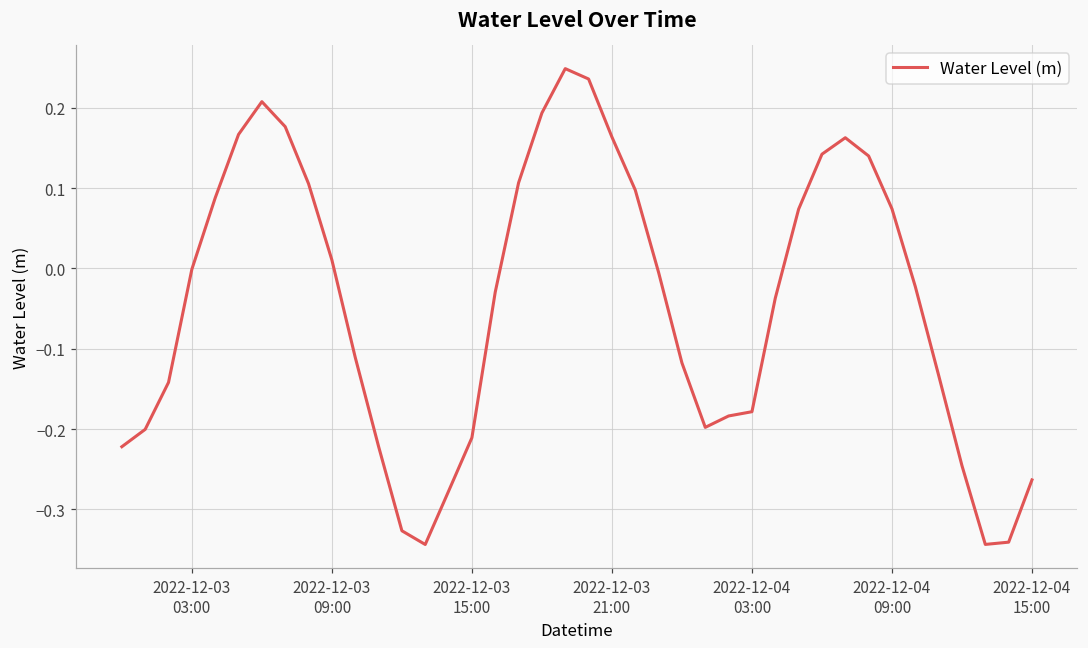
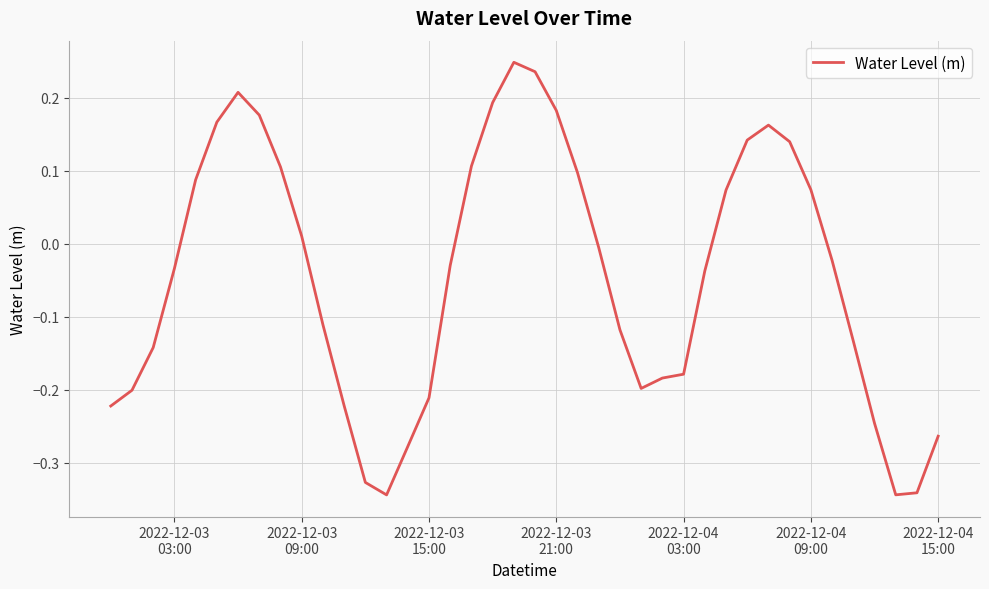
  {
-   "2022-12-03 03:00": 0.00,
+   "2022-12-03 03:00": -0.03,
    "2022-12-03 09:00": 0.01,
    "2022-12-03 15:00": -0.21,
-   "2022-12-03 21:00": 0.16,
+   "2022-12-03 21:00": 0.18,
    "2022-12-04 03:00": -0.18,
    "2022-12-04 09:00": 0.07,
    "2022-12-04 15:00": -0.26
  }
